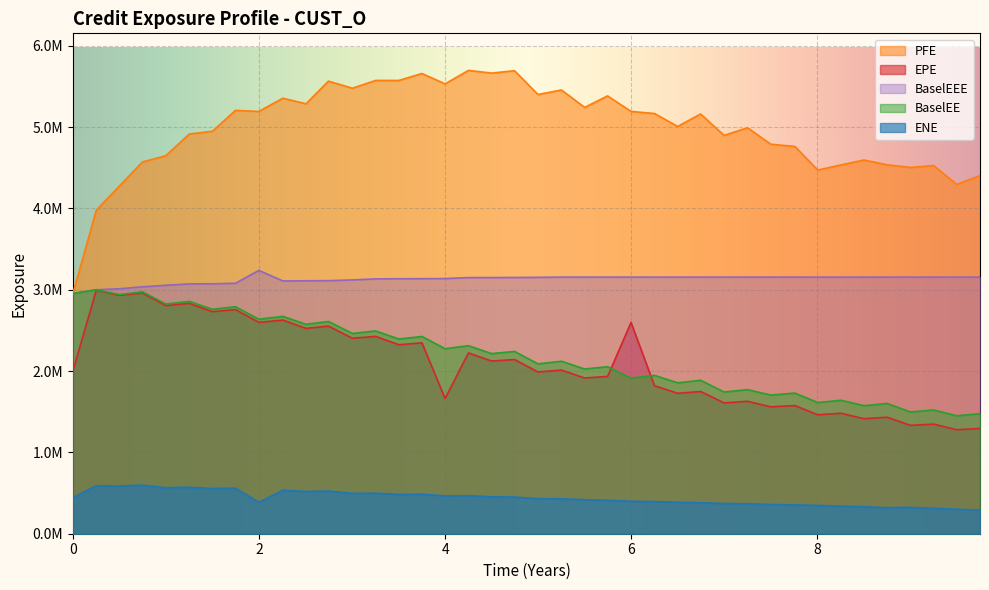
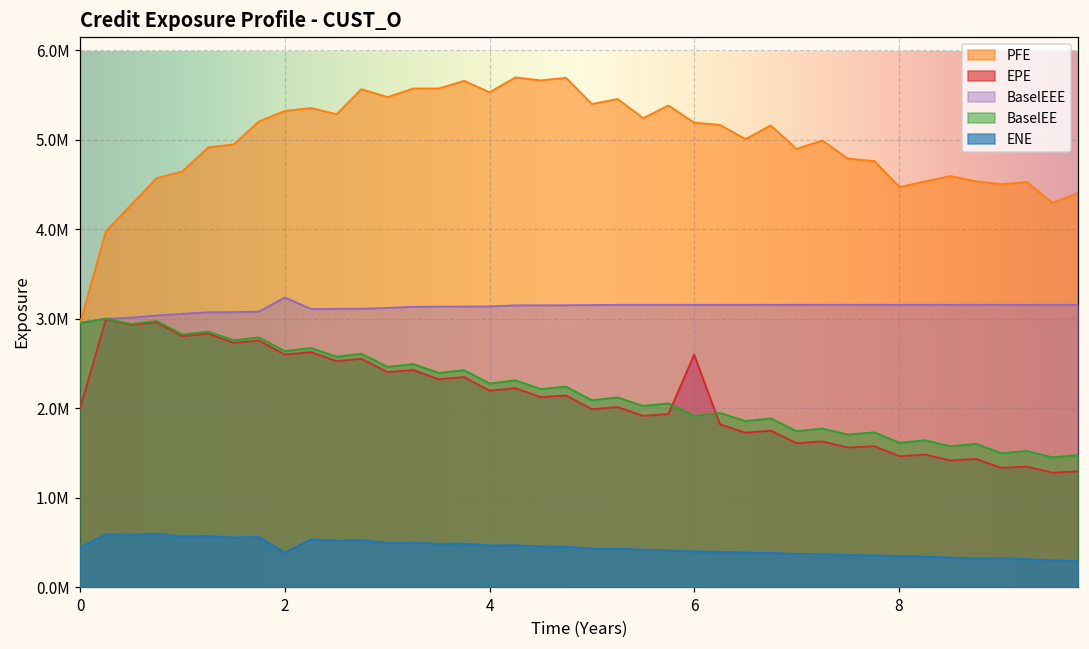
  {
    "PFE": {
-     "2": 5200000,
+     "2": 5300000,
      "4": 5500000,
      "6": 5200000
    },
    "EPE": {
      "0": 2000000,
      "2": 2600000,
-     "4": 1700000,
+     "4": 2200000,
      "6": 2600000
    },
    "BaselEEE": {
      "2": 3200000,
      "4": 3100000,
      "6": 3200000
    },
    "BaselEE": {
      "2": 2600000,
      "4": 2300000,
      "6": 1900000
    },
    "ENE": {
      "0": 400000,
      "2": 400000,
      "4": 500000,
      "6": 400000
    }
  }
